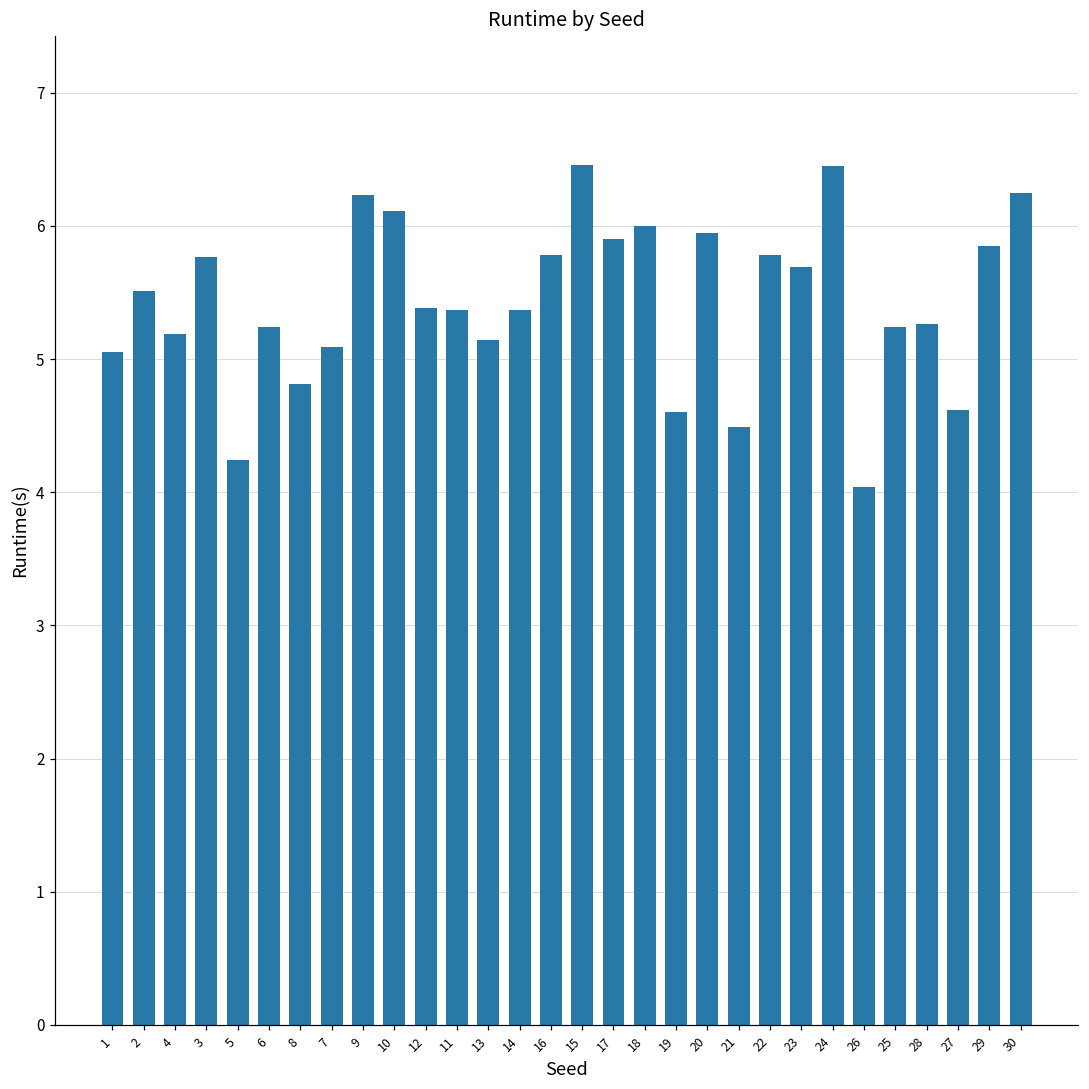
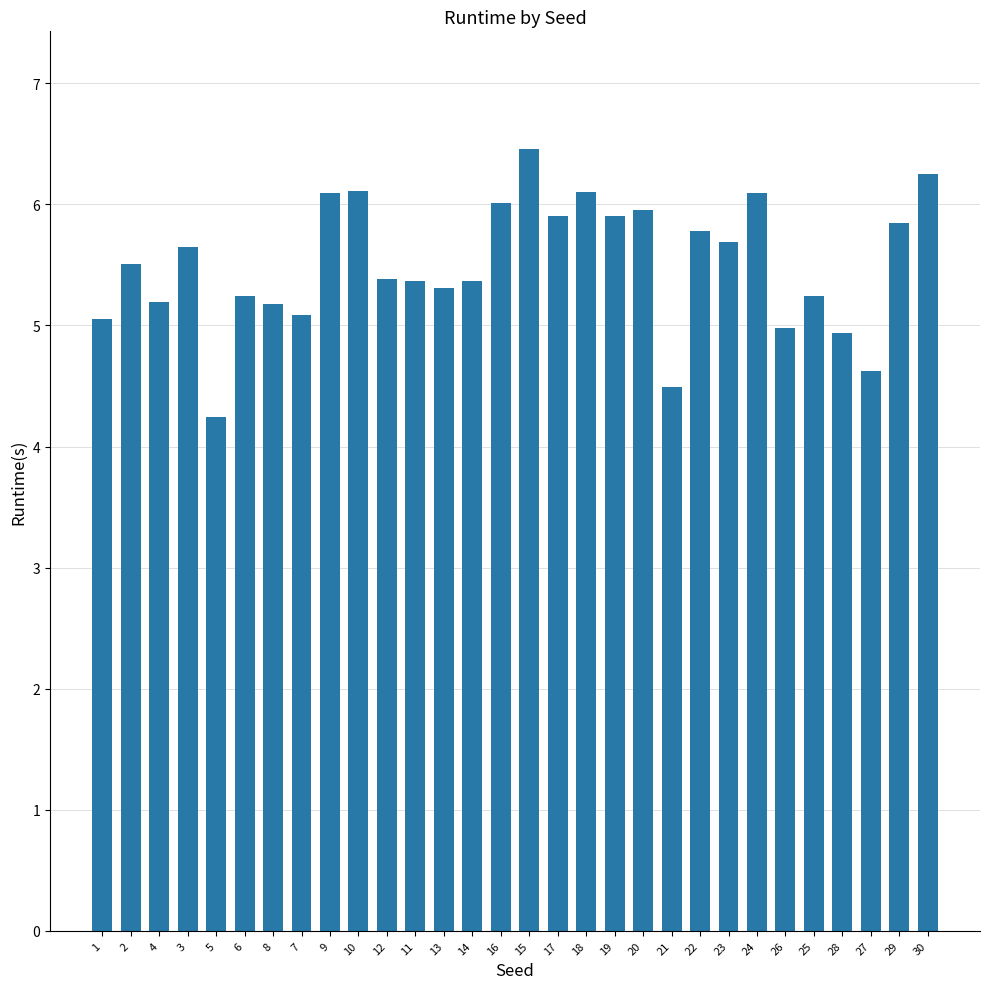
  {
    "1": 5.05,
    "2": 5.51,
    "4": 5.19,
-   "3": 5.77,
+   "3": 5.65,
    "5": 4.24,
    "6": 5.24,
-   "8": 4.81,
+   "8": 5.18,
    "7": 5.09,
-   "9": 6.23,
+   "9": 6.09,
    "10": 6.11,
    "12": 5.38,
    "11": 5.37,
-   "13": 5.14,
+   "13": 5.31,
    "14": 5.37,
-   "16": 5.78,
+   "16": 6.01,
    "15": 6.46,
    "17": 5.90,
-   "18": 6.0,
-   "19": 4.6,
+   "18": 6.1,
+   "19": 5.9,
    "20": 5.95,
    "21": 4.49,
    "22": 5.78,
    "23": 5.69,
-   "24": 6.45,
-   "26": 4.04,
+   "24": 6.09,
+   "26": 4.98,
    "25": 5.24,
-   "28": 5.26,
+   "28": 4.94,
    "27": 4.62,
    "29": 5.85,
    "30": 6.25
  }
